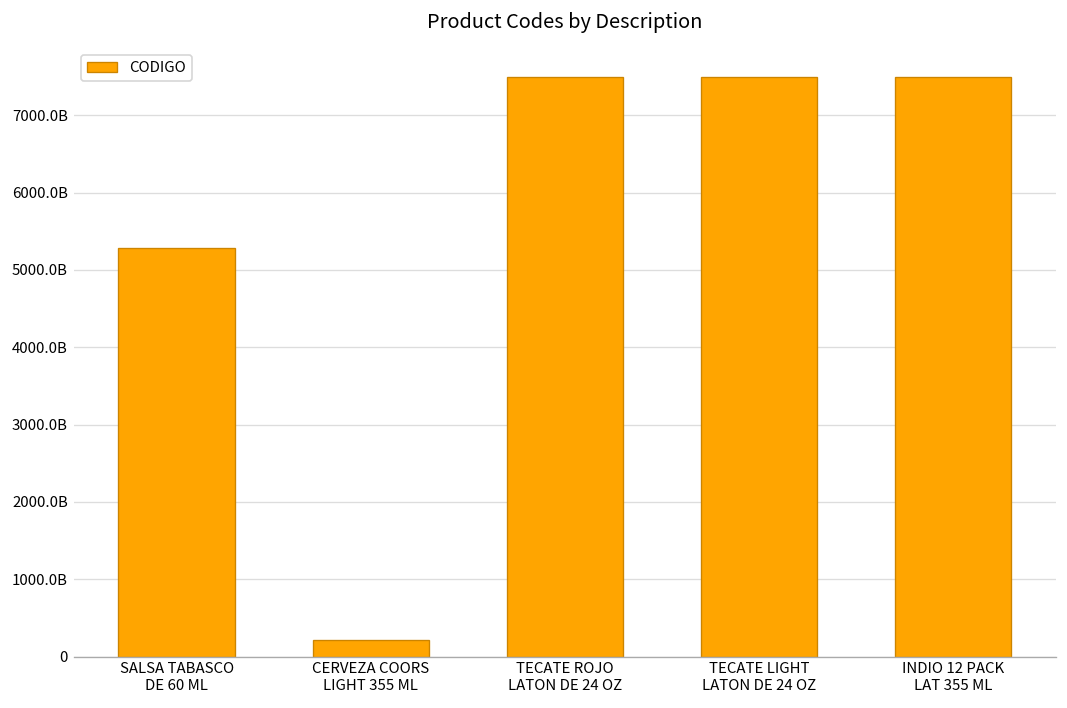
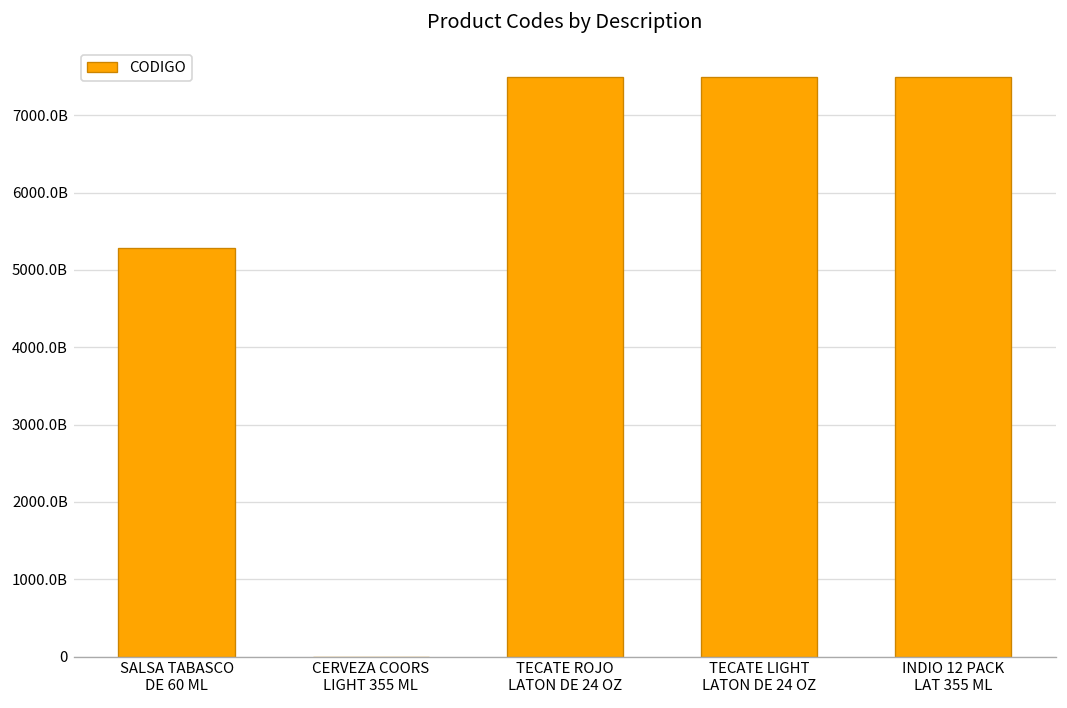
  {
    "SALSA TABASCO DE 60 ML": 5300000000000,
-   "CERVEZA COORS LIGHT 355 ML": 200000000000,
+   "CERVEZA COORS LIGHT 355 ML": 0,
    "TECATE ROJO LATON DE 24 OZ": 7500000000000,
    "TECATE LIGHT LATON DE 24 OZ": 7500000000000,
    "INDIO 12 PACK LAT 355 ML": 7500000000000
  }
